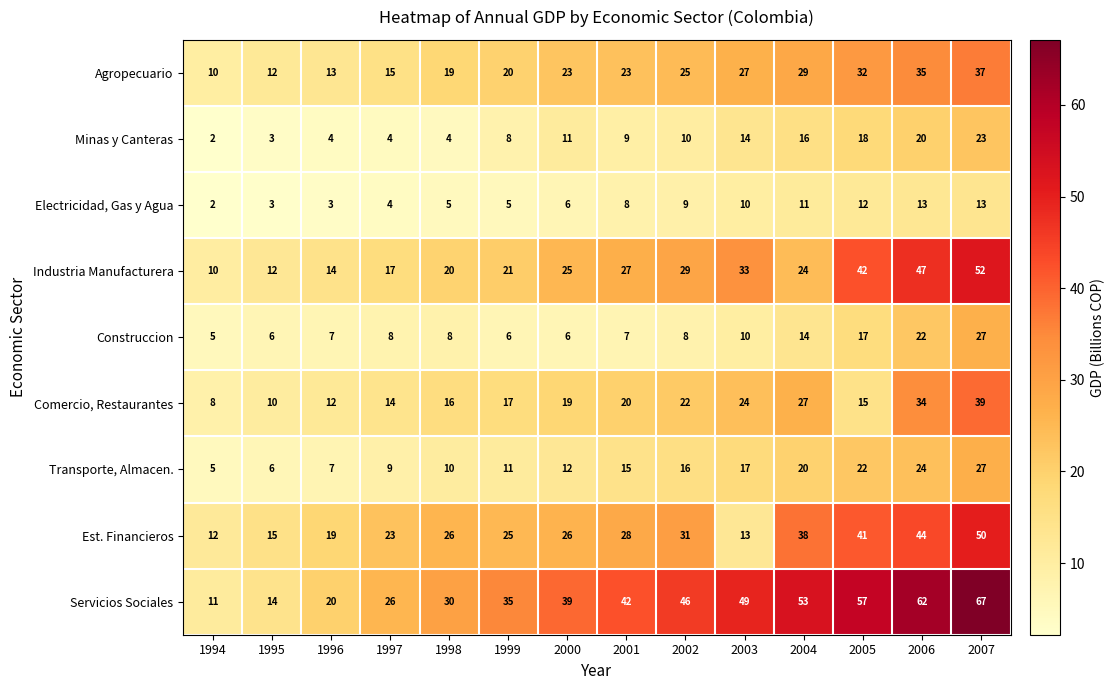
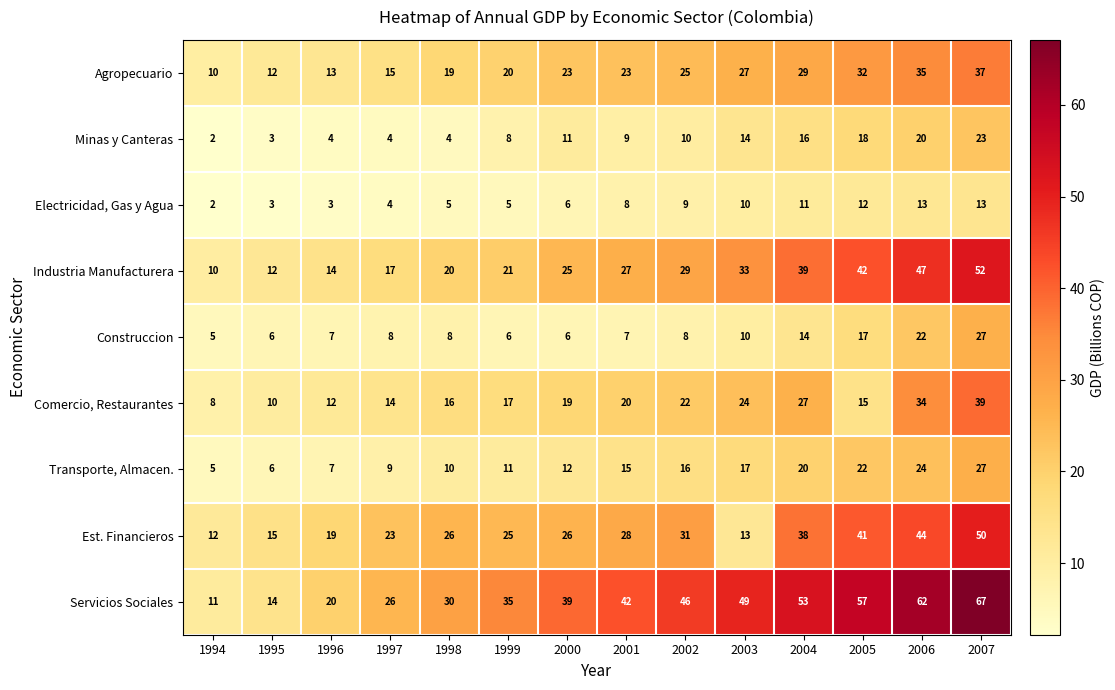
  {
    "Agropecuario": {
      "1994": 10,
      "1995": 12,
      "1996": 13,
      "1997": 15,
      "1998": 19,
      "1999": 20,
      "2000": 23,
      "2001": 23,
      "2002": 25,
      "2003": 27,
      "2004": 29,
      "2005": 32,
      "2006": 35,
      "2007": 37
    },
    "Minas y Canteras": {
      "1994": 2,
      "1995": 3,
      "1996": 4,
      "1997": 4,
      "1998": 4,
      "1999": 8,
      "2000": 11,
      "2001": 9,
      "2002": 10,
      "2003": 14,
      "2004": 16,
      "2005": 18,
      "2006": 20,
      "2007": 23
    },
    "Electricidad, Gas y Agua": {
      "1994": 2,
      "1995": 3,
      "1996": 3,
      "1997": 4,
      "1998": 5,
      "1999": 5,
      "2000": 6,
      "2001": 8,
      "2002": 9,
      "2003": 10,
      "2004": 11,
      "2005": 12,
      "2006": 13,
      "2007": 13
    },
    "Industria Manufacturera": {
      "1994": 10,
      "1995": 12,
      "1996": 14,
      "1997": 17,
      "1998": 20,
      "1999": 21,
      "2000": 25,
      "2001": 27,
      "2002": 29,
      "2003": 33,
-     "2004": 24,
+     "2004": 39,
      "2005": 42,
      "2006": 47,
      "2007": 52
    },
    "Construccion": {
      "1994": 5,
      "1995": 6,
      "1996": 7,
      "1997": 8,
      "1998": 8,
      "1999": 6,
      "2000": 6,
      "2001": 7,
      "2002": 8,
      "2003": 10,
      "2004": 14,
      "2005": 17,
      "2006": 22,
      "2007": 27
    },
    "Comercio, Restaurantes": {
      "1994": 8,
      "1995": 10,
      "1996": 12,
      "1997": 14,
      "1998": 16,
      "1999": 17,
      "2000": 19,
      "2001": 20,
      "2002": 22,
      "2003": 24,
      "2004": 27,
      "2005": 15,
      "2006": 34,
      "2007": 39
    },
    "Transporte, Almacen.": {
      "1994": 5,
      "1995": 6,
      "1996": 7,
      "1997": 9,
      "1998": 10,
      "1999": 11,
      "2000": 12,
      "2001": 15,
      "2002": 16,
      "2003": 17,
      "2004": 20,
      "2005": 22,
      "2006": 24,
      "2007": 27
    },
    "Est. Financieros": {
      "1994": 12,
      "1995": 15,
      "1996": 19,
      "1997": 23,
      "1998": 26,
      "1999": 25,
      "2000": 26,
      "2001": 28,
      "2002": 31,
      "2003": 13,
      "2004": 38,
      "2005": 41,
      "2006": 44,
      "2007": 50
    },
    "Servicios Sociales": {
      "1994": 11,
      "1995": 14,
      "1996": 20,
      "1997": 26,
      "1998": 30,
      "1999": 35,
      "2000": 39,
      "2001": 42,
      "2002": 46,
      "2003": 49,
      "2004": 53,
      "2005": 57,
      "2006": 62,
      "2007": 67
    }
  }
